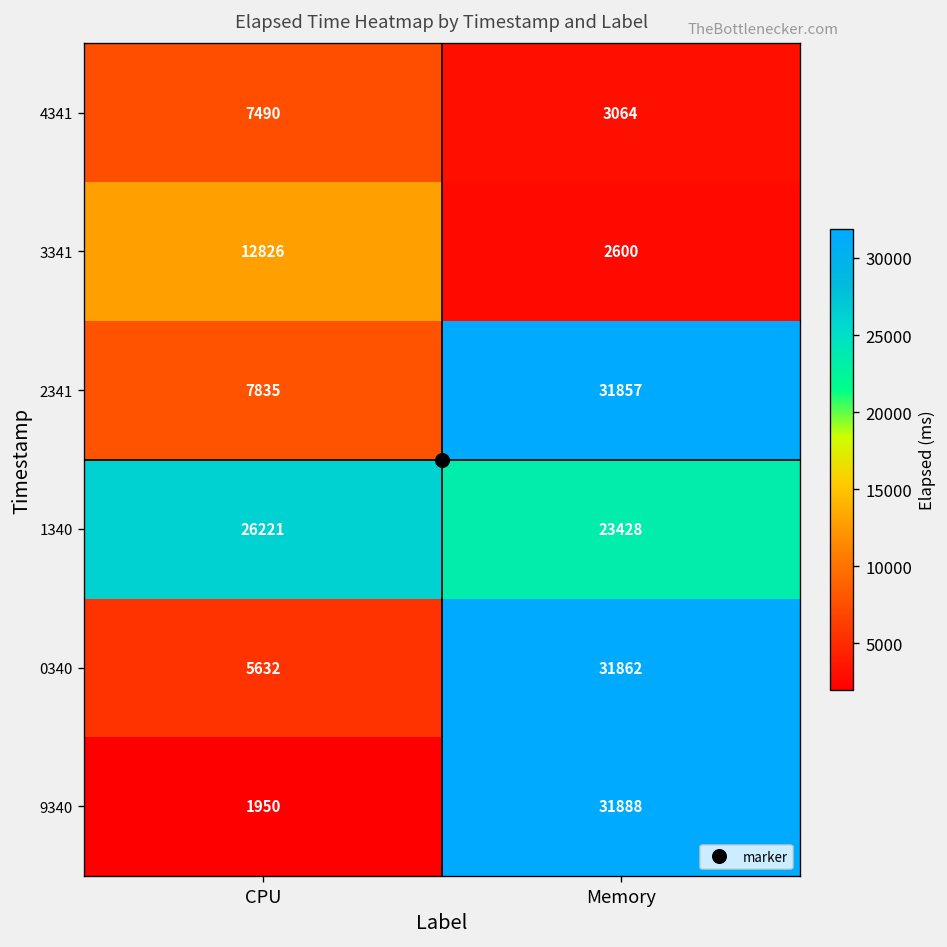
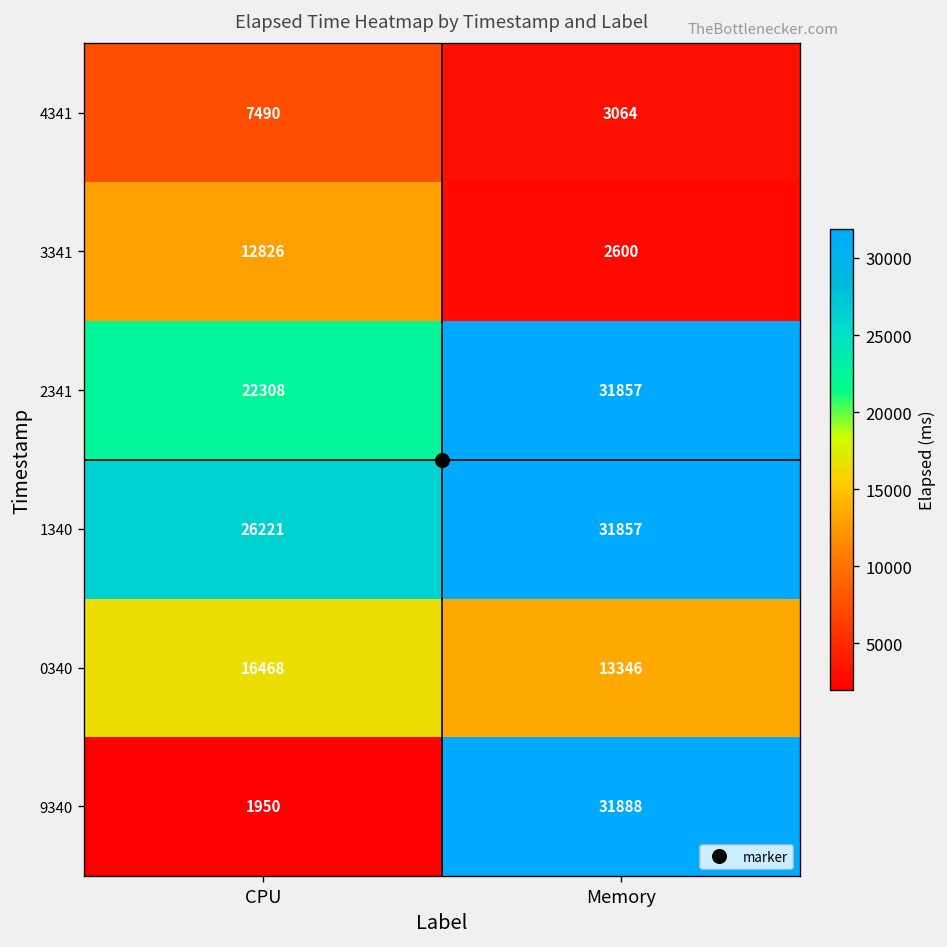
  {
    "4341": {
      "CPU": 7490,
      "Memory": 3064
    },
    "3341": {
      "CPU": 12826,
      "Memory": 2600
    },
    "2341": {
-     "CPU": 7835,
+     "CPU": 22308,
      "Memory": 31857
    },
    "1340": {
      "CPU": 26221,
-     "Memory": 23428
+     "Memory": 31857
    },
    "0340": {
-     "CPU": 5632,
-     "Memory": 31862
+     "CPU": 16468,
+     "Memory": 13346
    },
    "9340": {
      "CPU": 1950,
      "Memory": 31888
    }
  }
